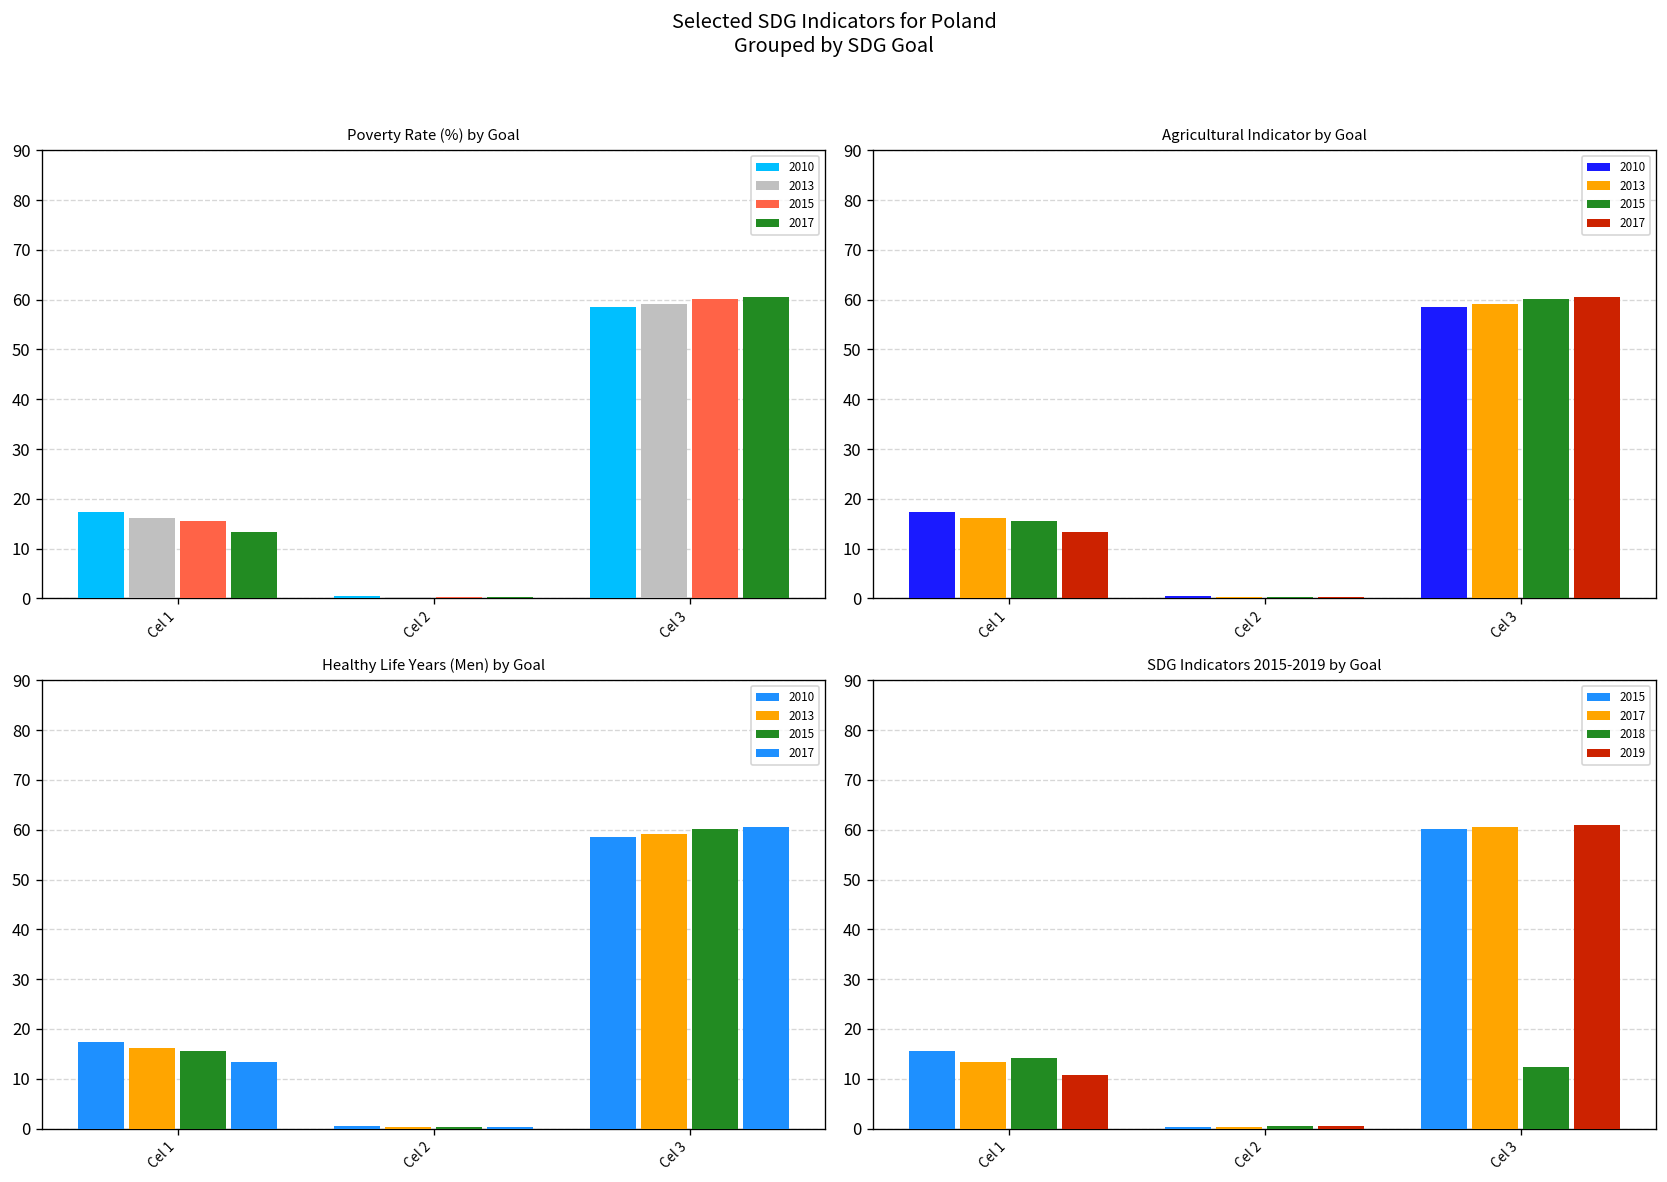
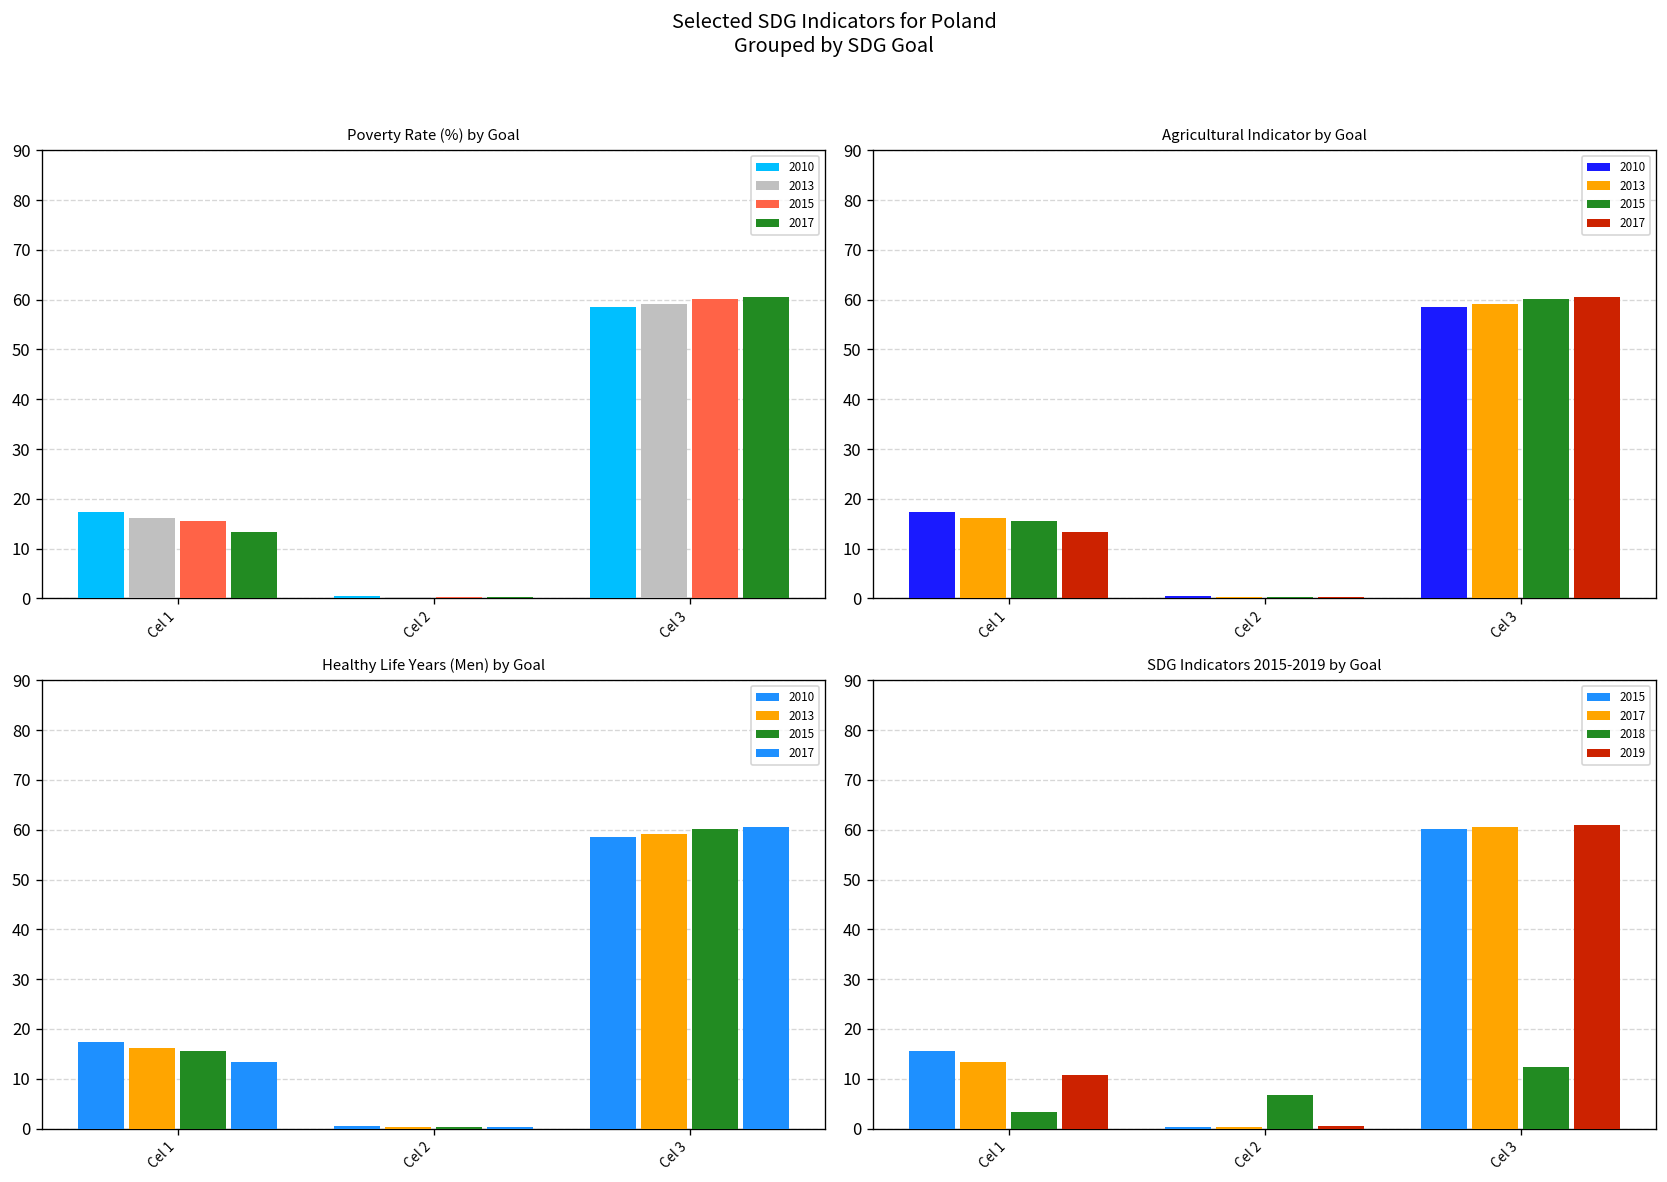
  {
    "Agricultural Indicator by Goal": {
      "2013": {
        "Cel 1": 16,
        "Cel 3": 59
      }
    },
    "Healthy Life Years (Men) by Goal": {
      "2013": {
        "Cel 1": 16,
        "Cel 3": 59
      }
    },
    "SDG Indicators 2015-2019 by Goal": {
      "2015": {
        "Cel 1": 16,
        "Cel 3": 60
      },
      "2017": {
        "Cel 1": 13,
        "Cel 3": 61
      },
      "2018": {
-       "Cel 1": 14,
-       "Cel 2": 0,
+       "Cel 1": 3,
+       "Cel 2": 7,
        "Cel 3": 12
      },
      "2019": {
        "Cel 1": 11,
        "Cel 3": 61
      }
    }
  }
